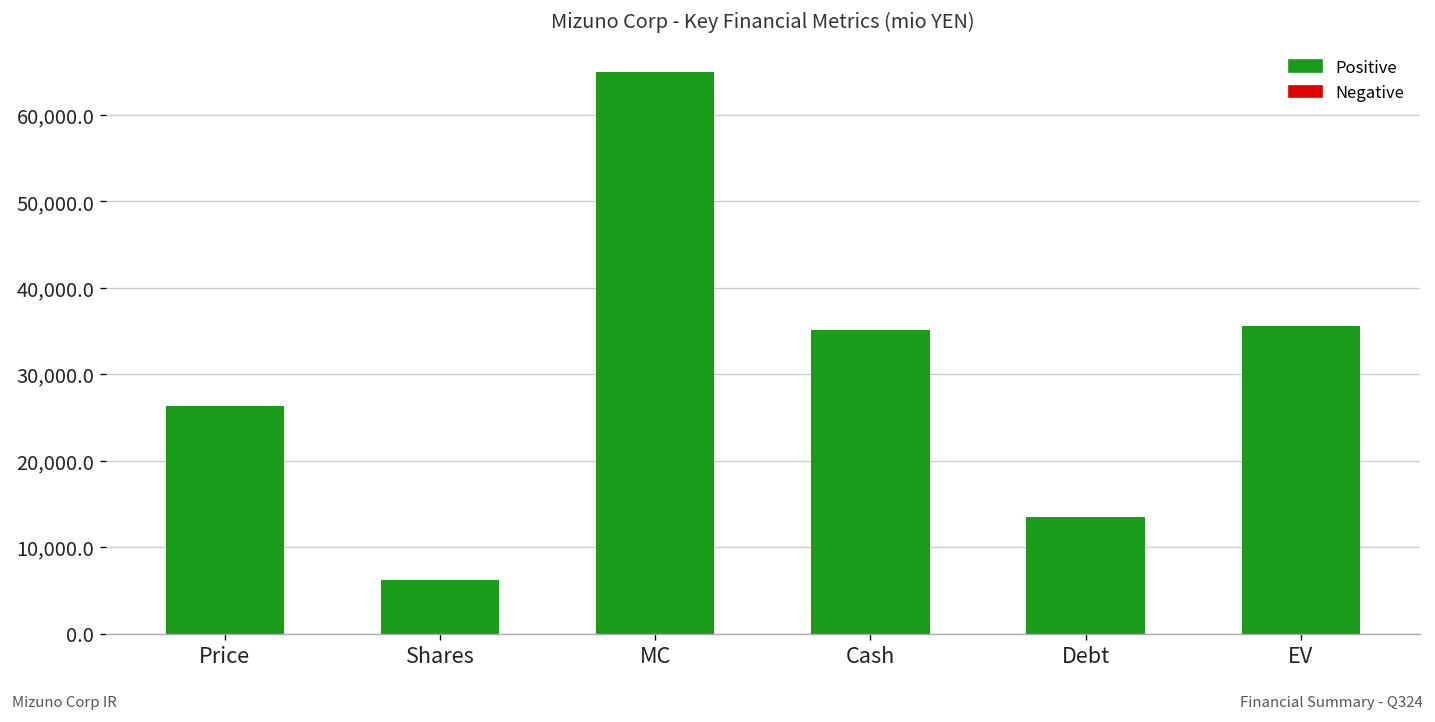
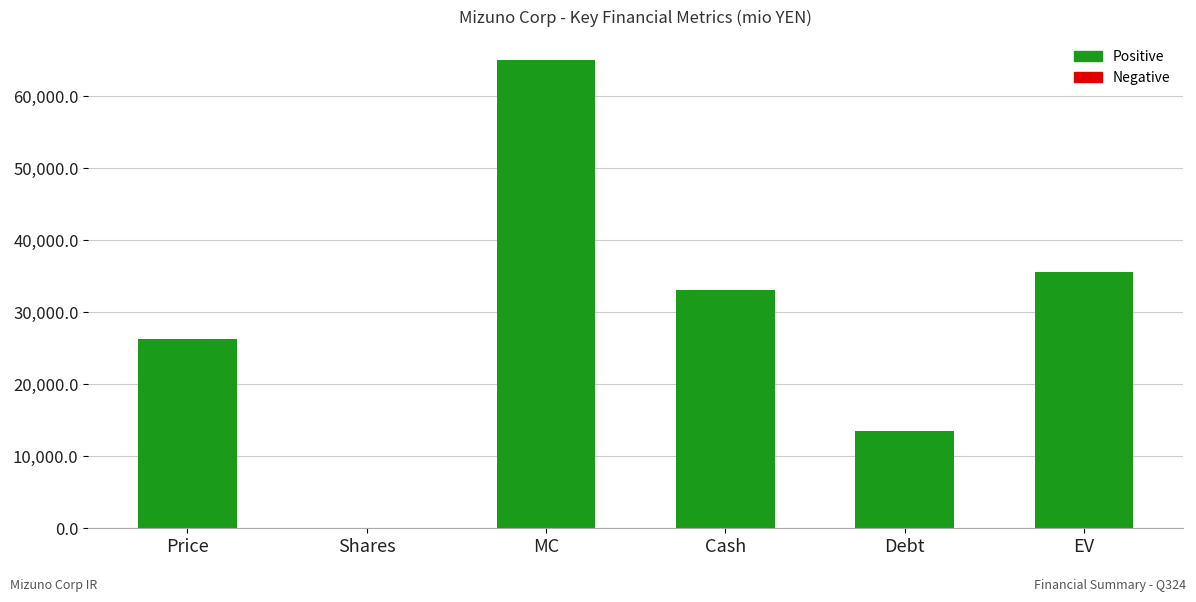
  {
    "Price": "26,000",
-   "Shares": "6,000",
+   "Shares": "0",
    "MC": "65,000",
-   "Cash": "35,000",
+   "Cash": "33,000",
    "Debt": "13,000",
    "EV": "36,000"
  }
